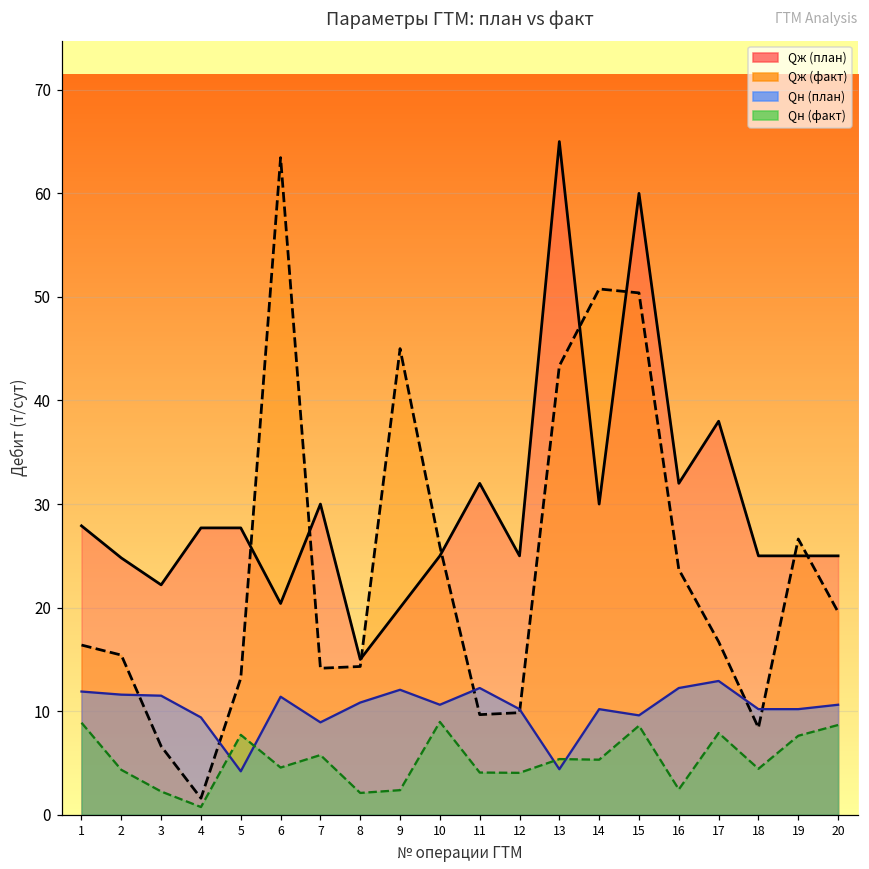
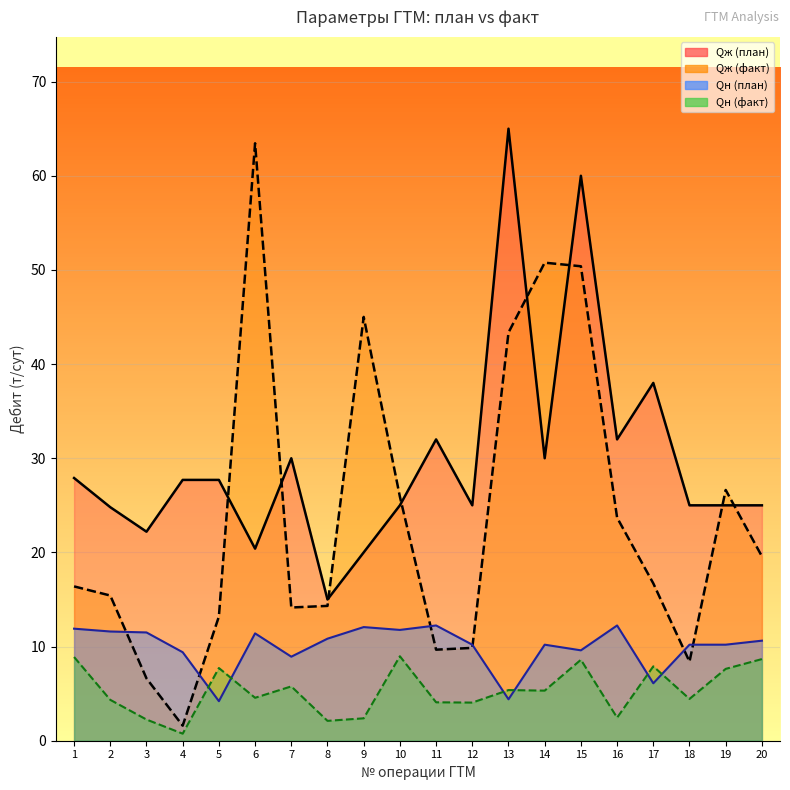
  {
    "Qн (план)": {
      "1": 12,
      "2": 12,
      "3": 12,
      "4": 9,
      "5": 4,
      "6": 11,
      "7": 9,
      "8": 11,
      "9": 12,
-     "10": 11,
+     "10": 12,
      "11": 12,
      "12": 10,
      "13": 4,
      "14": 10,
      "15": 10,
      "16": 12,
-     "17": 13,
+     "17": 6,
      "18": 10,
      "19": 10,
      "20": 11
    },
    "Qн (факт)": {
      "1": 9,
      "2": 4,
      "3": 2,
      "4": 1,
      "5": 8,
      "6": 5,
      "7": 6,
      "8": 2,
      "9": 2,
      "10": 9,
      "11": 4,
      "12": 4,
      "13": 5,
      "14": 5,
      "15": 9,
      "16": 2,
      "17": 8,
      "18": 4,
      "19": 8,
      "20": 9
    }
  }
